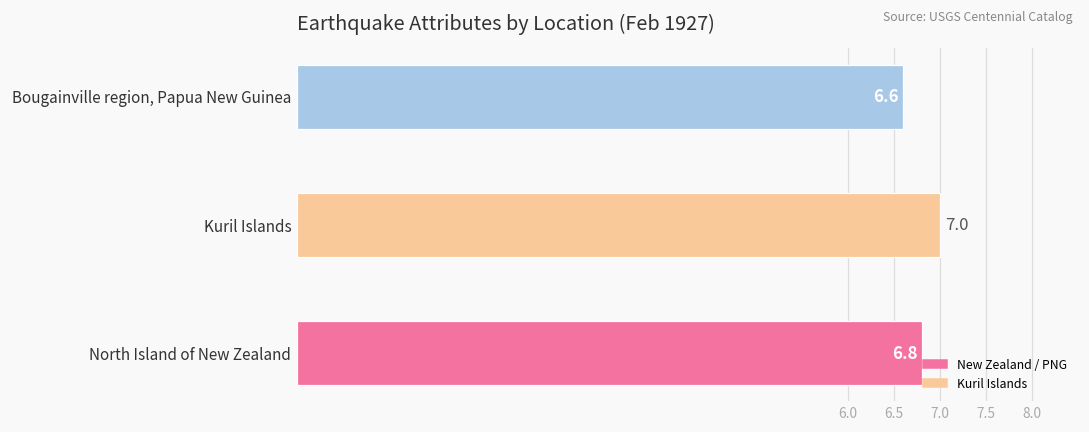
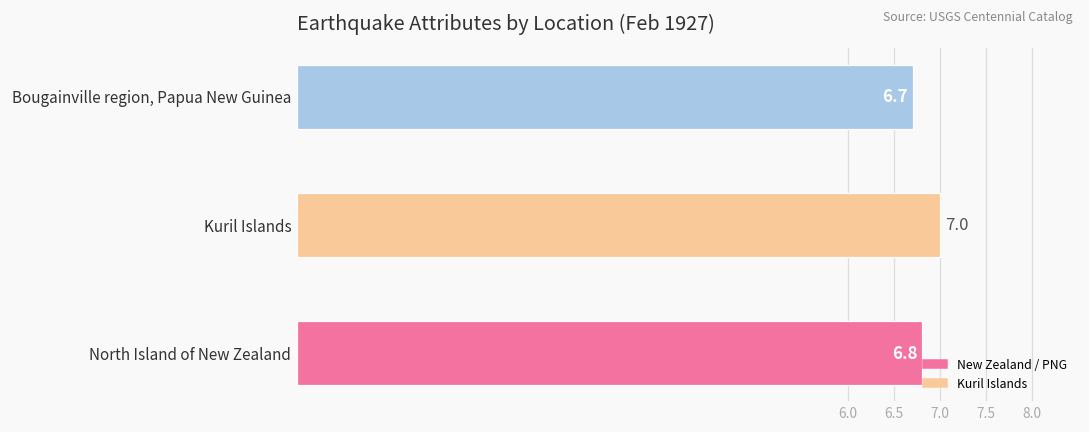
  {
-   "Bougainville region, Papua New Guinea": 6.6,
+   "Bougainville region, Papua New Guinea": 6.7,
    "Kuril Islands": 7.0,
    "North Island of New Zealand": 6.8
  }
